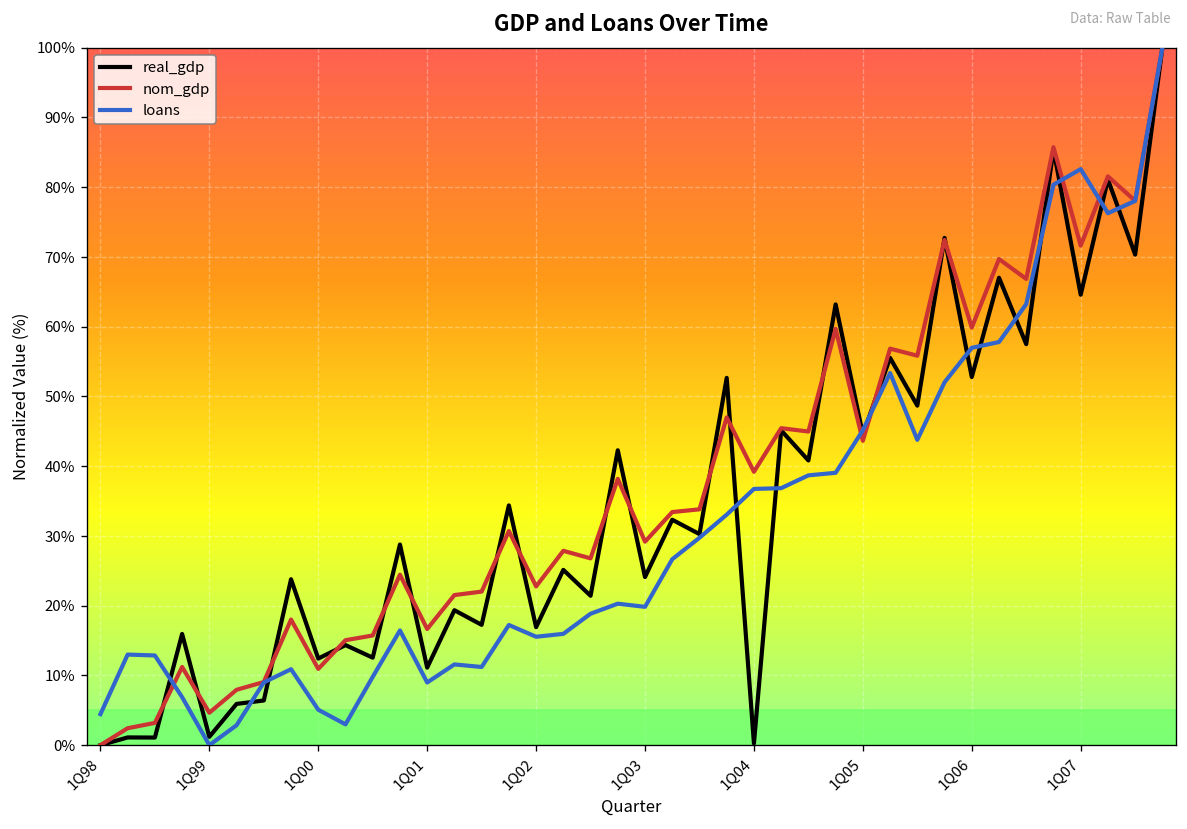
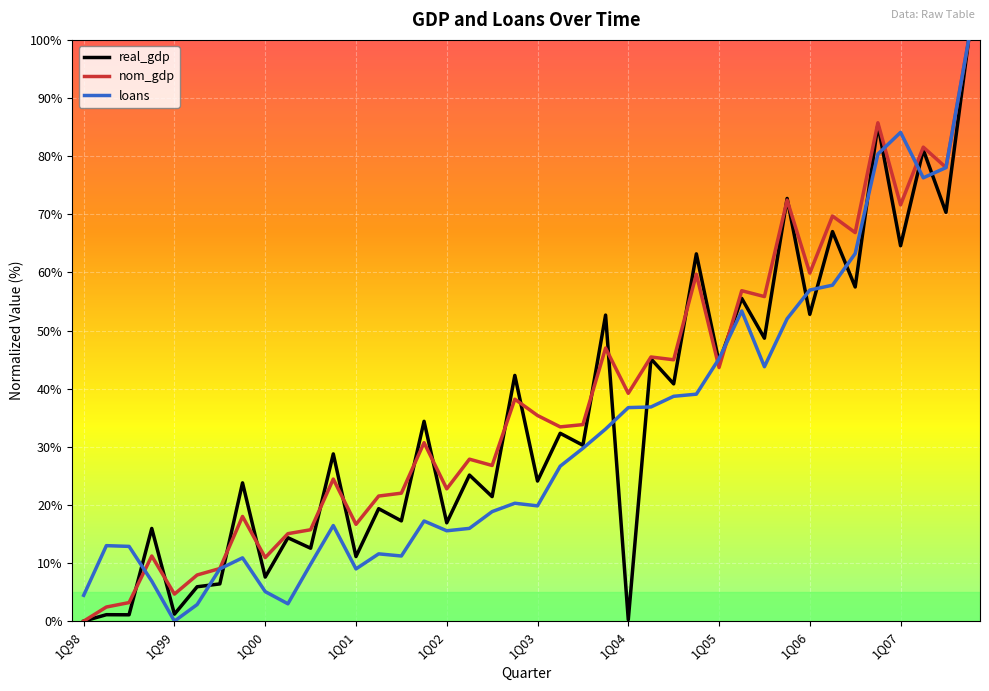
  {
    "real_gdp": {
-     "1Q00": "12%",
+     "1Q00": "8%",
      "1Q01": "11%",
      "1Q02": "17%",
      "1Q03": "24%",
      "1Q05": "45%",
      "1Q06": "53%",
      "1Q07": "65%"
    },
    "nom_gdp": {
      "1Q00": "11%",
      "1Q01": "17%",
      "1Q02": "23%",
-     "1Q03": "29%",
+     "1Q03": "35%",
      "1Q04": "39%",
      "1Q05": "44%",
      "1Q06": "60%",
      "1Q07": "72%"
    },
    "loans": {
      "1Q00": "5%",
      "1Q01": "9%",
      "1Q02": "16%",
      "1Q03": "20%",
      "1Q04": "37%",
      "1Q05": "45%",
      "1Q06": "57%",
-     "1Q07": "83%"
+     "1Q07": "84%"
    }
  }
